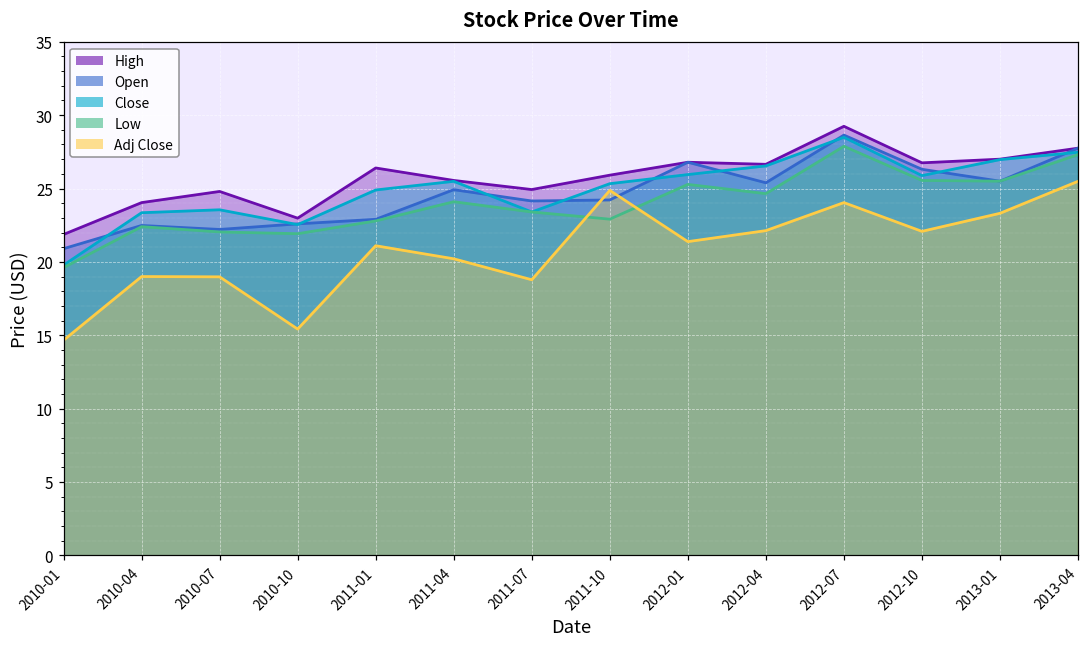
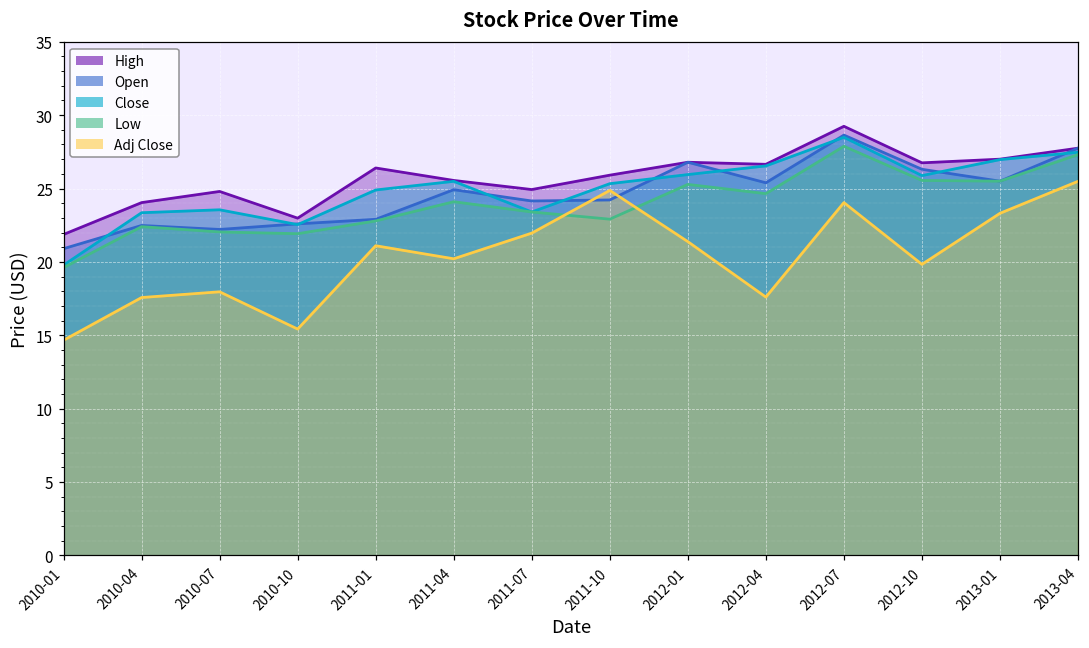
  {
    "Adj Close": {
      "2010-01": 14.7,
-     "2010-04": 19.0,
-     "2010-07": 19.0,
+     "2010-04": 17.6,
+     "2010-07": 18.0,
      "2010-10": 15.4,
      "2011-01": 21.1,
      "2011-04": 20.2,
-     "2011-07": 18.8,
+     "2011-07": 22.0,
      "2011-10": 24.9,
      "2012-01": 21.4,
-     "2012-04": 22.1,
+     "2012-04": 17.6,
      "2012-07": 24.0,
-     "2012-10": 22.1,
+     "2012-10": 19.8,
      "2013-01": 23.3,
      "2013-04": 25.5
    }
  }
